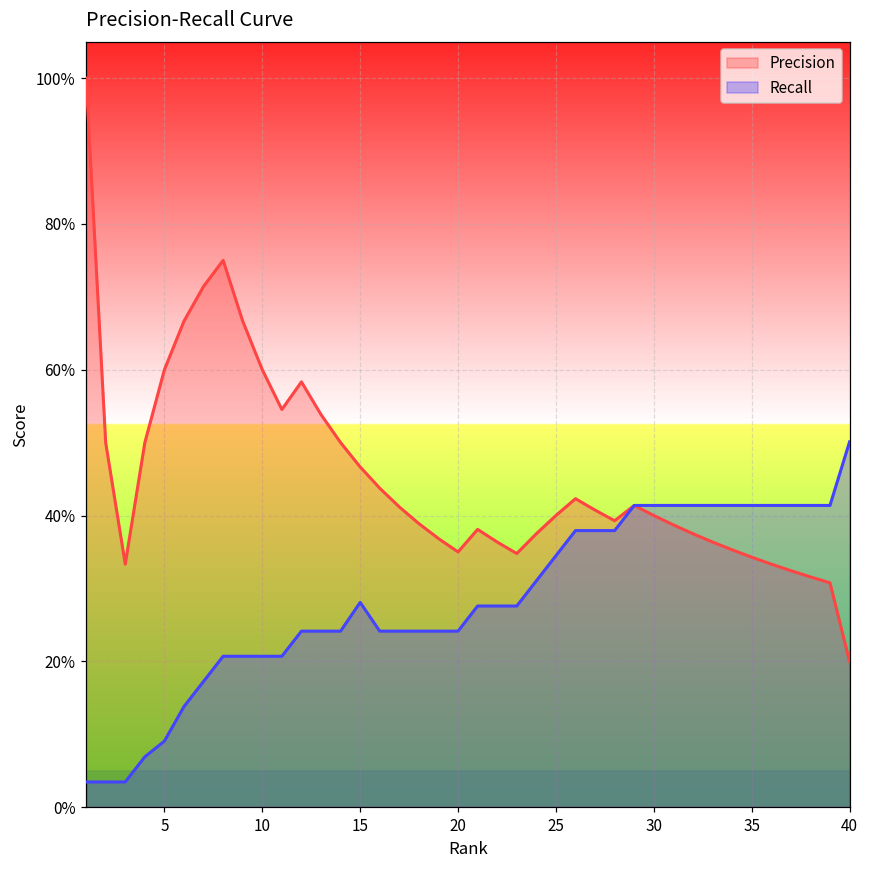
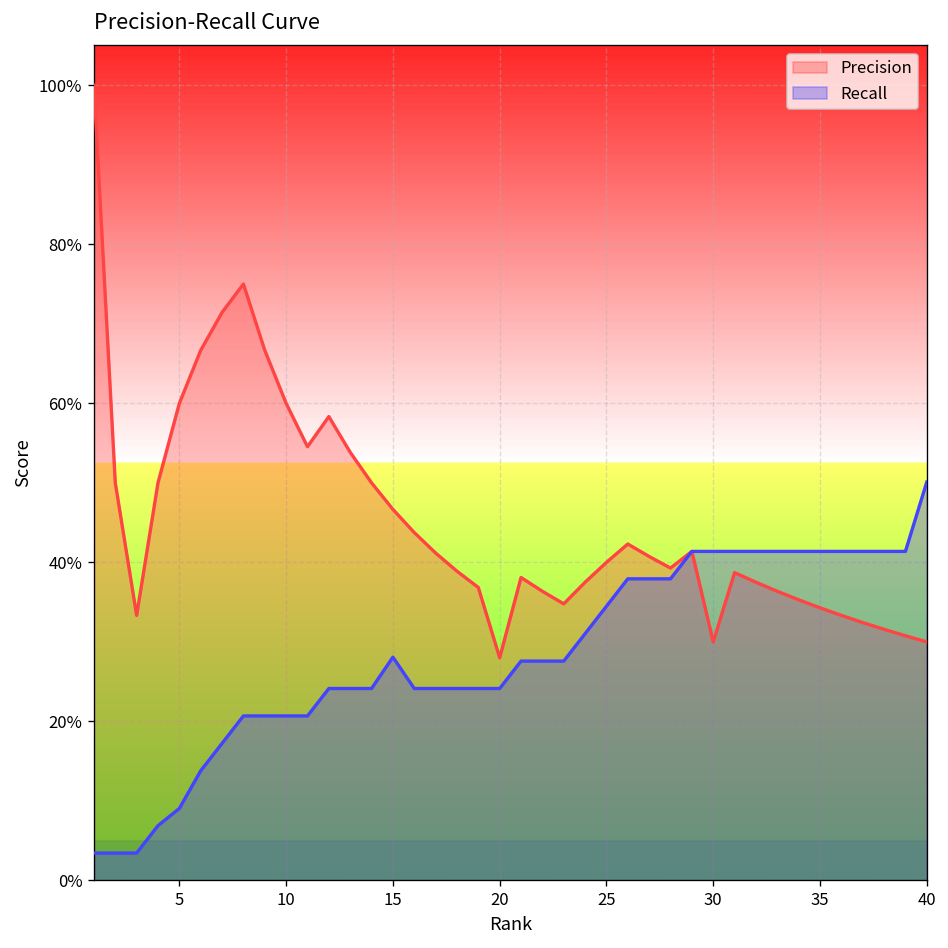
  {
    "Precision": {
      "5": "60%",
      "10": "60%",
      "15": "47%",
-     "20": "35%",
+     "20": "28%",
      "25": "40%",
-     "30": "40%",
+     "30": "30%",
      "35": "34%",
-     "40": "20%"
+     "40": "30%"
    },
    "Recall": {
      "5": "9%",
      "10": "21%",
      "15": "28%",
      "20": "24%",
      "25": "34%",
      "30": "41%",
      "35": "41%",
      "40": "50%"
    }
  }
